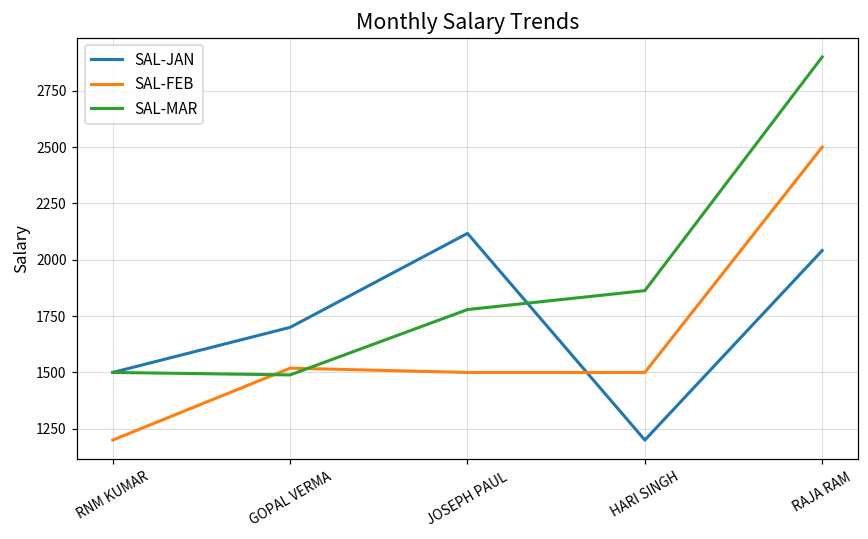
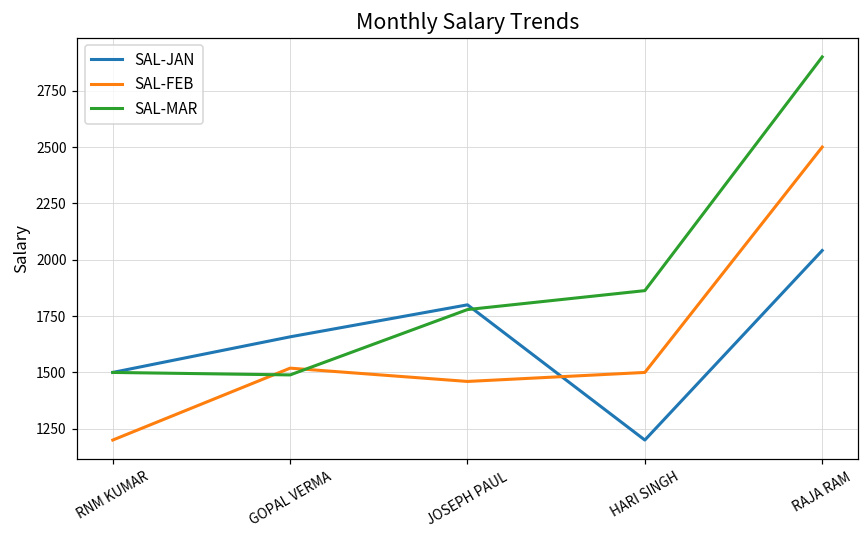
  {
    "SAL-JAN": {
-     "GOPAL VERMA": 1700,
-     "JOSEPH PAUL": 2120,
+     "GOPAL VERMA": 1660,
+     "JOSEPH PAUL": 1800,
      "HARI SINGH": 1200,
      "RAJA RAM": 2040
    },
    "SAL-FEB": {
      "RNM KUMAR": 1200,
      "GOPAL VERMA": 1520,
-     "JOSEPH PAUL": 1500,
+     "JOSEPH PAUL": 1460,
      "HARI SINGH": 1500,
      "RAJA RAM": 2500
    },
    "SAL-MAR": {
      "GOPAL VERMA": 1490,
      "JOSEPH PAUL": 1780,
      "HARI SINGH": 1860,
      "RAJA RAM": 2900
    }
  }
